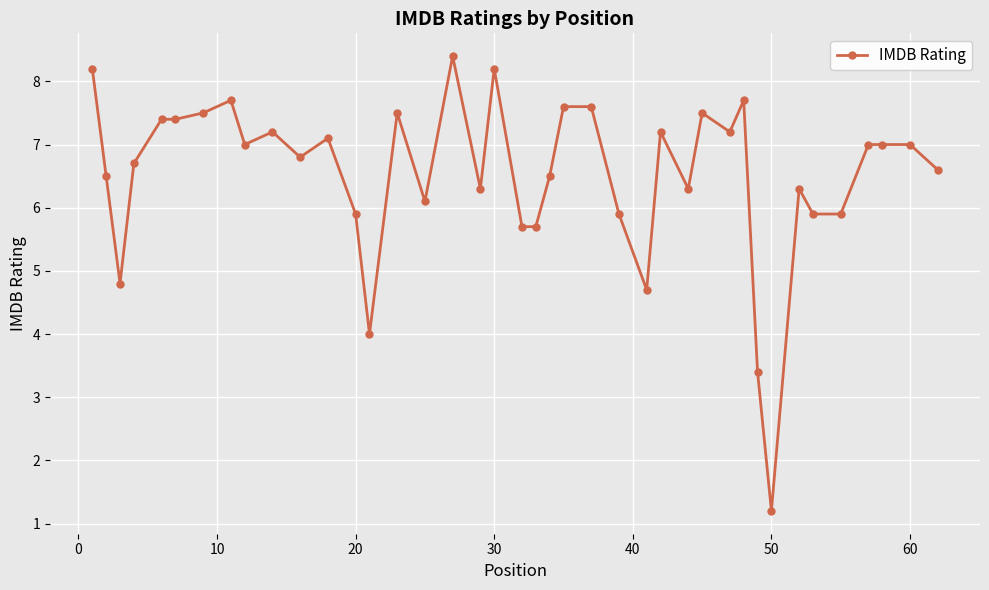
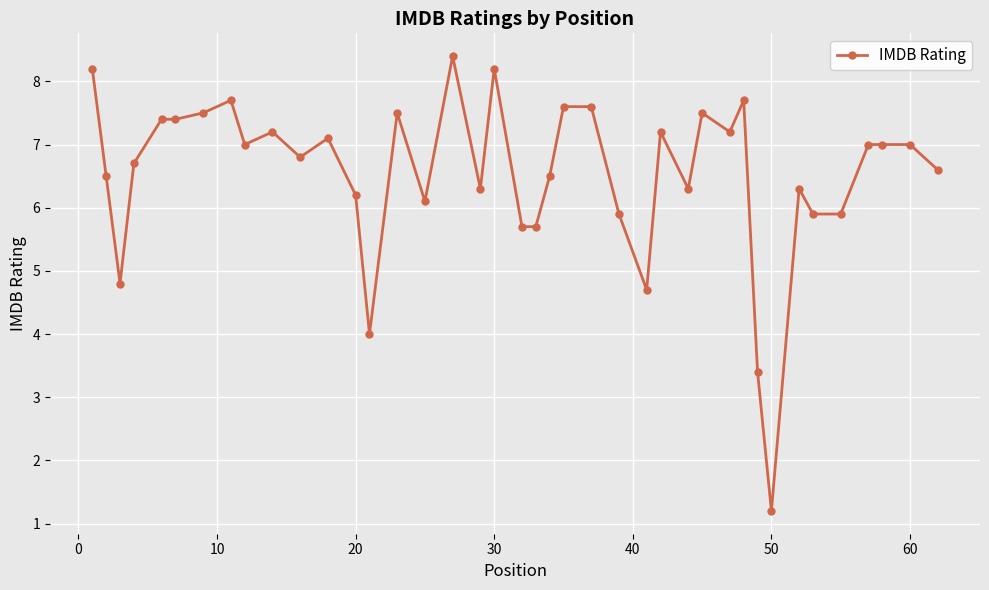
  {
-   "20": 5.9,
+   "20": 6.2,
    "30": 8.2,
    "50": 1.2,
    "60": 7.0
  }
